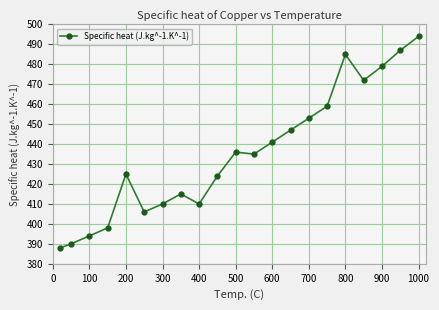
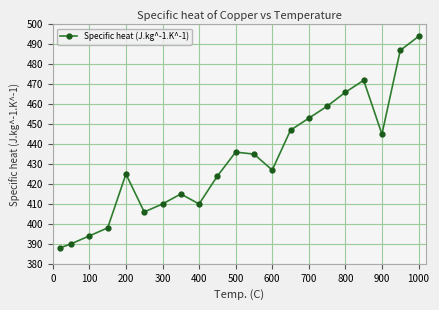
  {
    "100": 394,
    "200": 425,
    "300": 410,
    "400": 410,
    "500": 436,
-   "600": 441,
+   "600": 427,
    "700": 453,
-   "800": 485,
-   "900": 479,
+   "800": 466,
+   "900": 445,
    "1000": 494
  }
